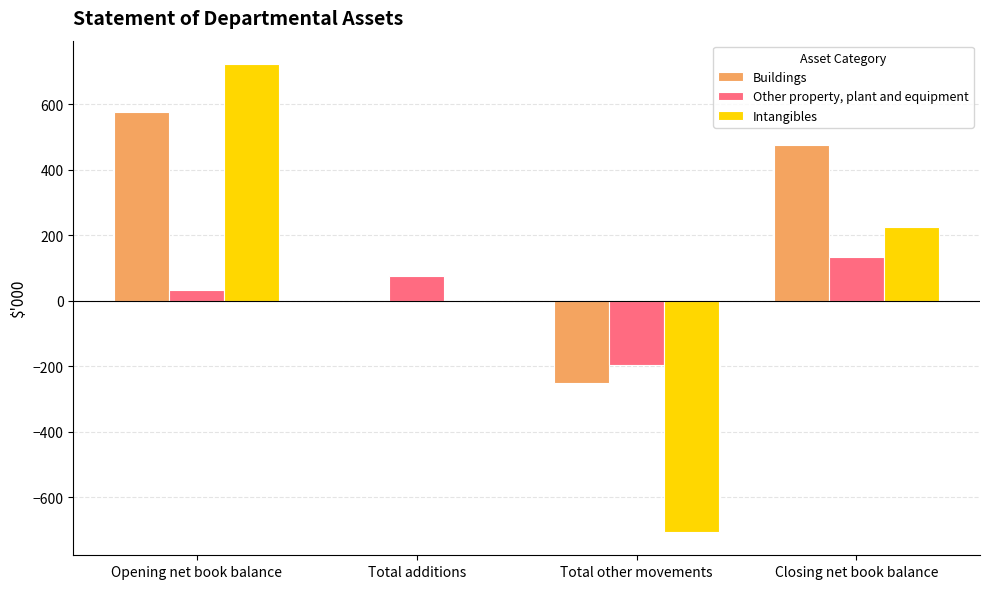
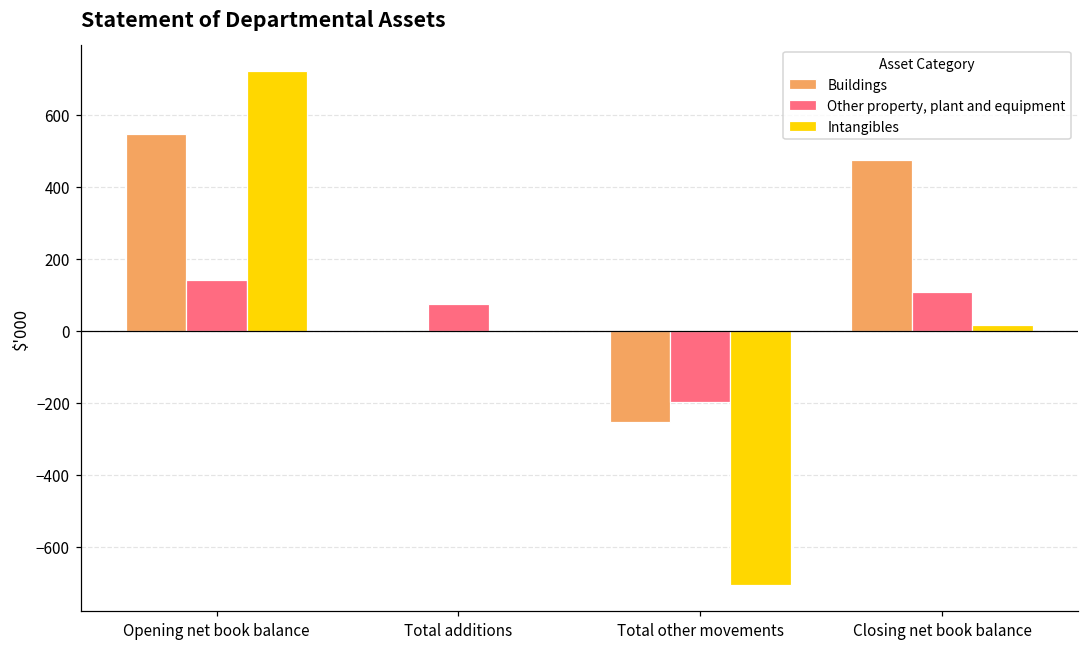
  {
    "Buildings": {
-     "Opening net book balance": 580,
+     "Opening net book balance": 550,
      "Total additions": 0,
      "Total other movements": -250,
      "Closing net book balance": 480
    },
    "Other property, plant and equipment": {
-     "Opening net book balance": 30,
+     "Opening net book balance": 140,
      "Total additions": 70,
      "Total other movements": -200,
-     "Closing net book balance": 130
+     "Closing net book balance": 110
    },
    "Intangibles": {
      "Opening net book balance": 720,
      "Total additions": 0,
      "Total other movements": -710,
-     "Closing net book balance": 230
+     "Closing net book balance": 20
    }
  }
